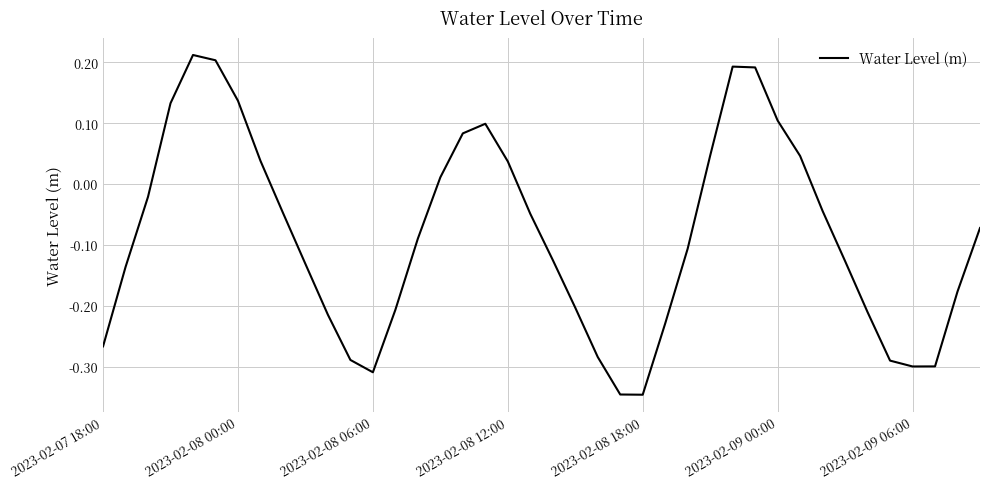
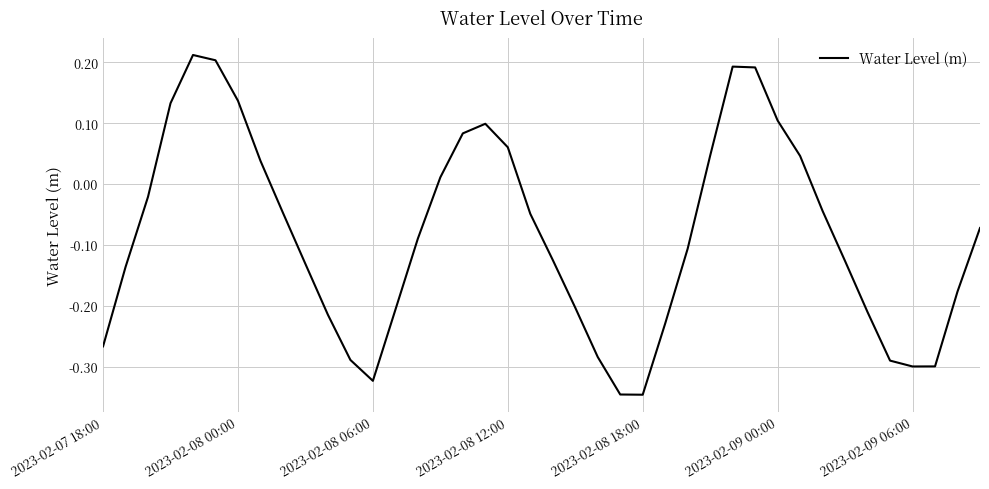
  {
    "2023-02-07 18:00": -0.27,
    "2023-02-08 00:00": 0.14,
-   "2023-02-08 06:00": -0.31,
-   "2023-02-08 12:00": 0.04,
+   "2023-02-08 06:00": -0.32,
+   "2023-02-08 12:00": 0.06,
    "2023-02-08 18:00": -0.35,
    "2023-02-09 00:00": 0.10,
    "2023-02-09 06:00": -0.30
  }
